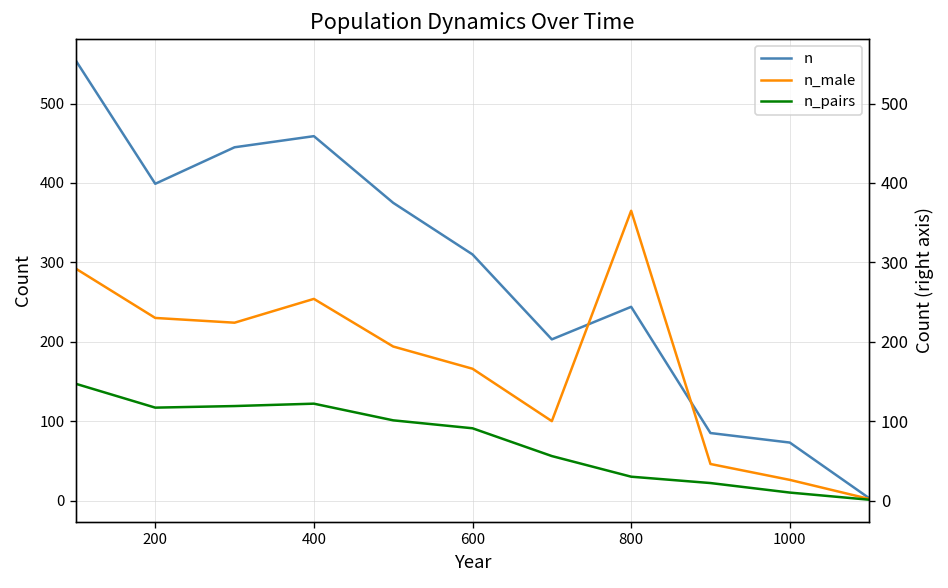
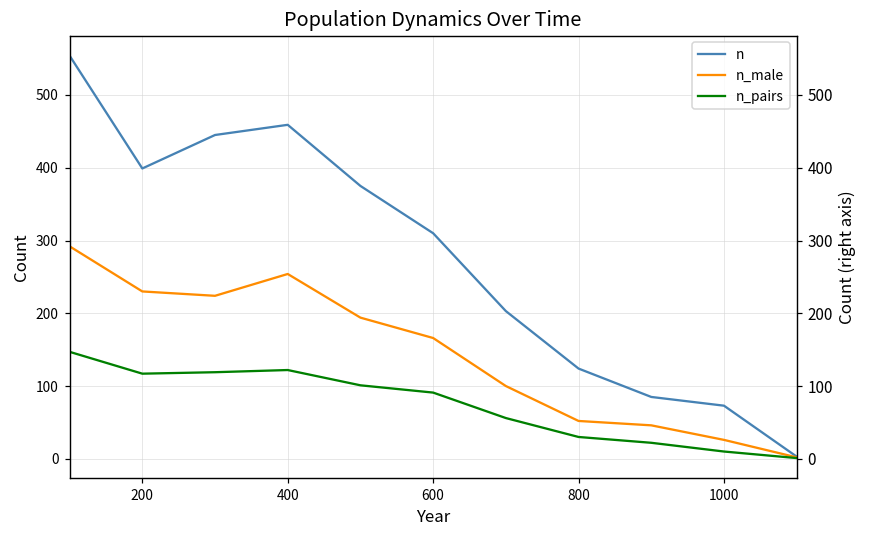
  {
    "n": {
      "200": 400,
      "400": 460,
      "600": 310,
-     "800": 240,
+     "800": 120,
      "1000": 70
    },
    "n_male": {
      "200": 230,
      "400": 250,
      "600": 170,
-     "800": 370,
+     "800": 50,
      "1000": 30
    },
    "n_pairs": {
      "200": 120,
      "400": 120,
      "600": 90,
      "800": 30,
      "1000": 10
    }
  }
